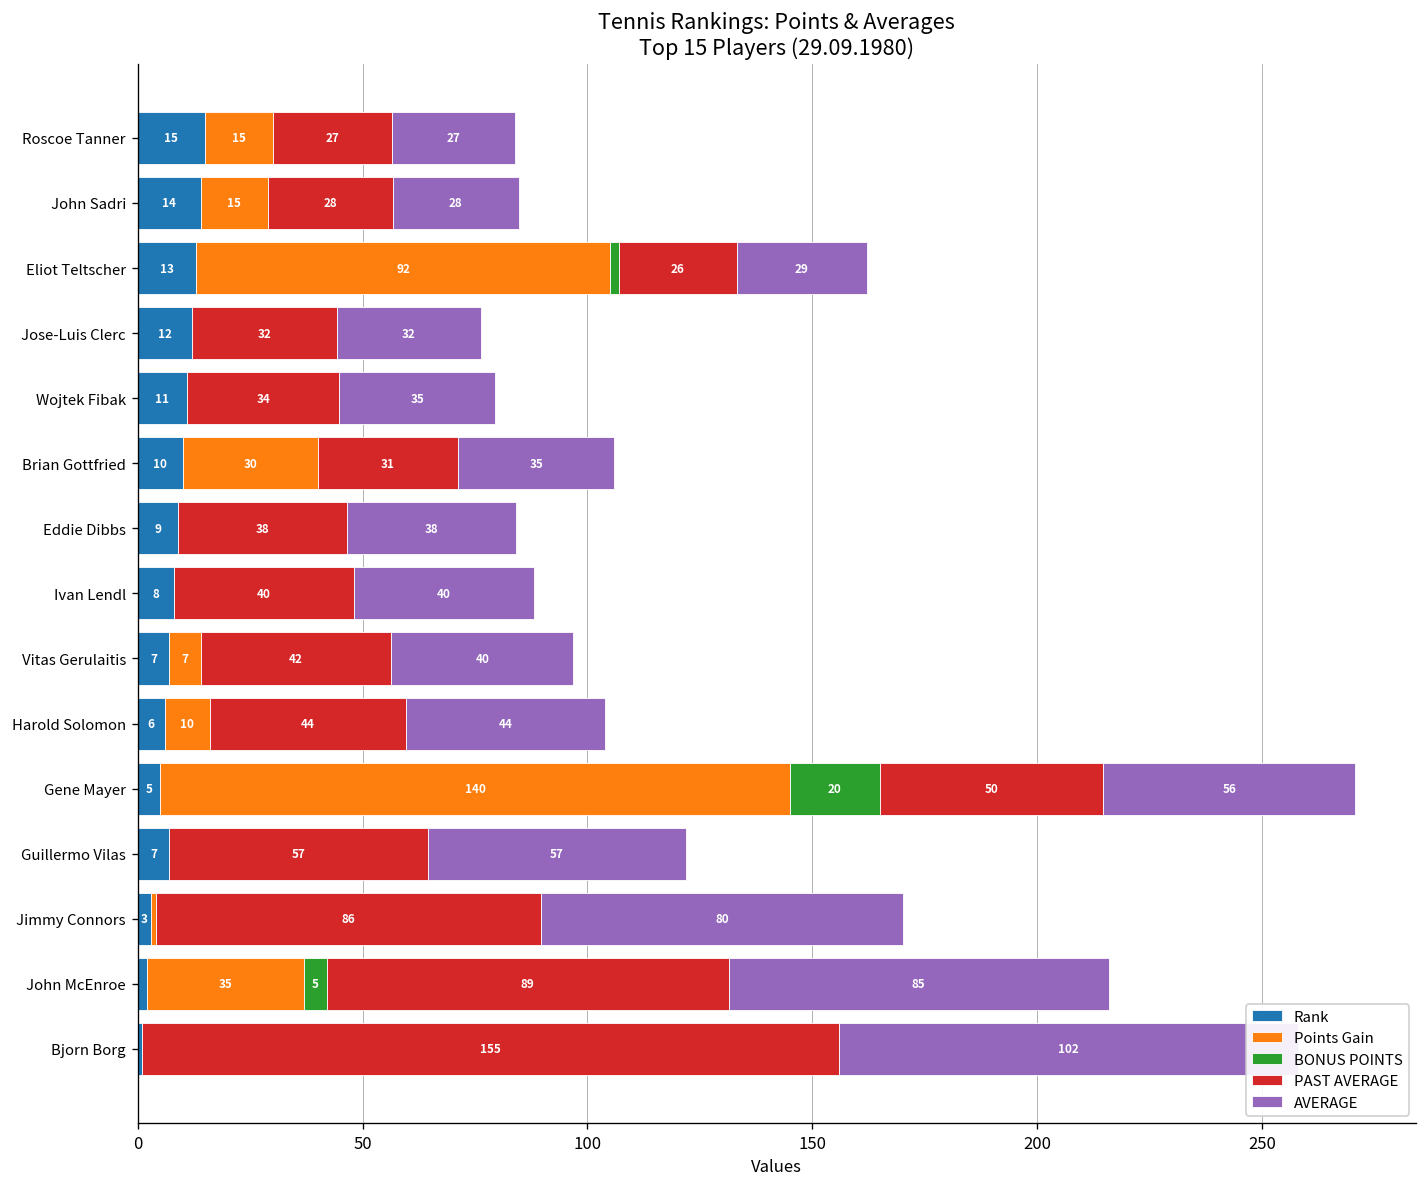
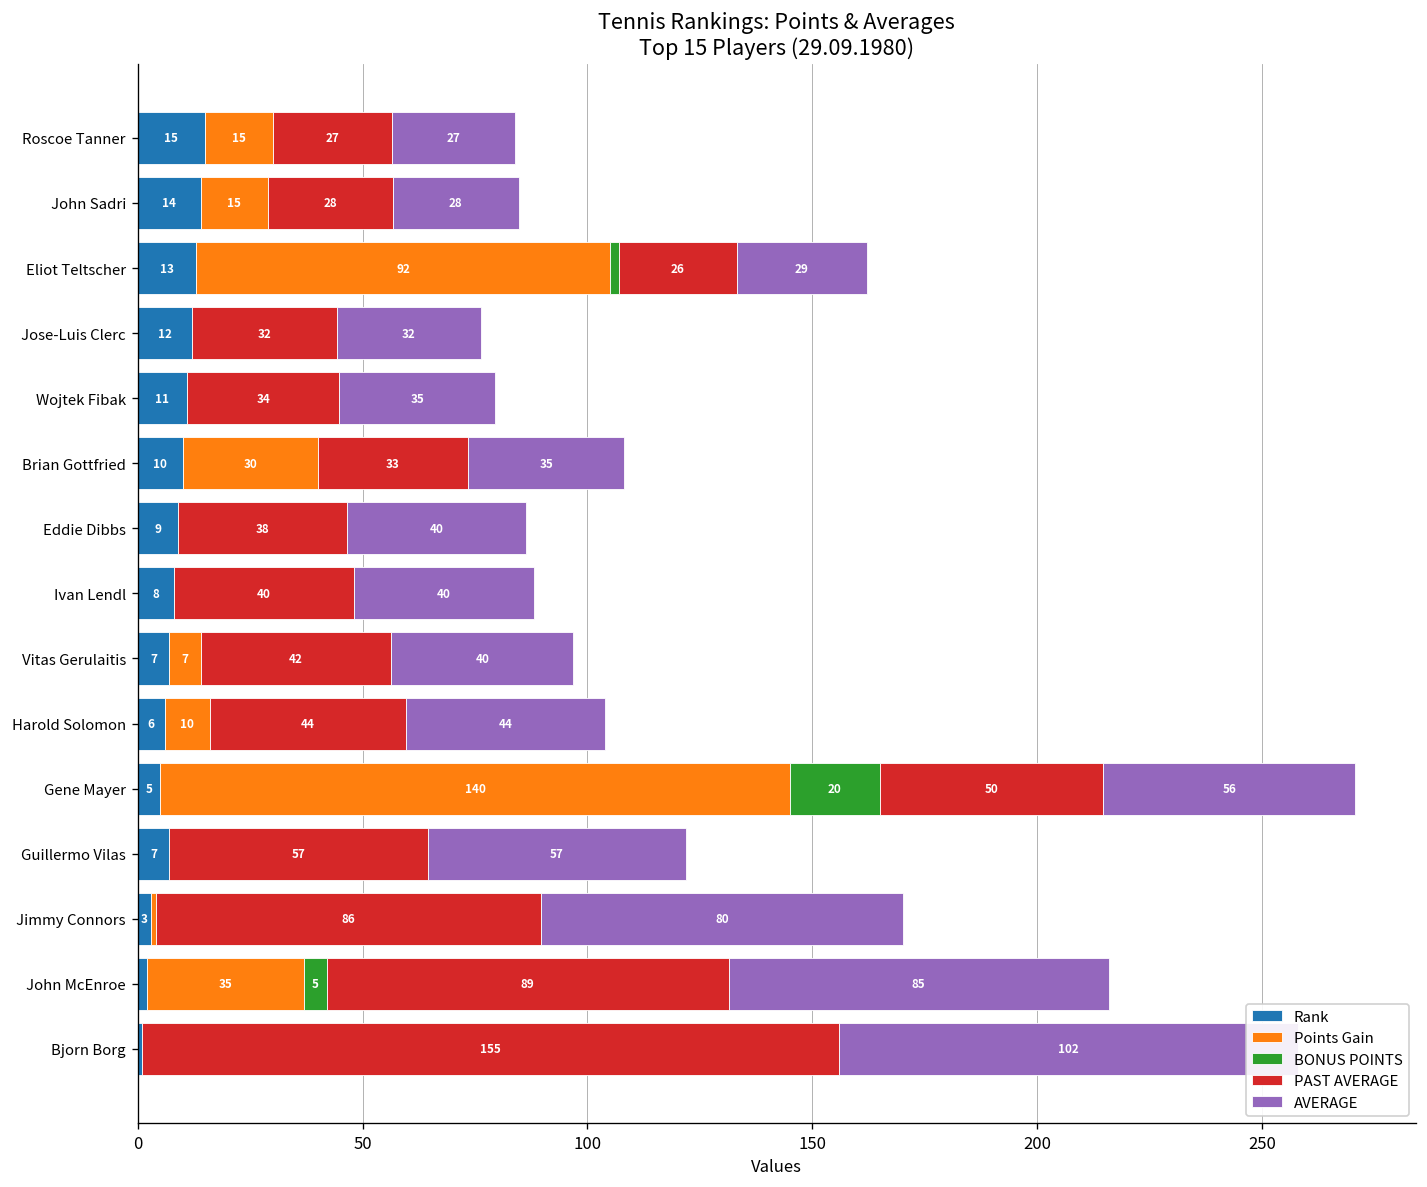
  {
    "Rank": {
      "Roscoe Tanner": 15,
      "John Sadri": 14,
      "Eliot Teltscher": 13,
      "Jose-Luis Clerc": 12,
      "Wojtek Fibak": 11,
      "Brian Gottfried": 10,
      "Eddie Dibbs": 9,
      "Ivan Lendl": 8,
      "Vitas Gerulaitis": 7,
      "Harold Solomon": 6,
      "Gene Mayer": 5,
      "Guillermo Vilas": 7,
      "Jimmy Connors": 3
    },
    "Points Gain": {
      "Roscoe Tanner": 15,
      "John Sadri": 15,
      "Eliot Teltscher": 92,
      "Brian Gottfried": 30,
      "Vitas Gerulaitis": 7,
      "Harold Solomon": 10,
      "Gene Mayer": 140,
      "John McEnroe": 35
    },
    "BONUS POINTS": {
      "Gene Mayer": 20,
      "John McEnroe": 5
    },
    "PAST AVERAGE": {
      "Roscoe Tanner": 27,
      "John Sadri": 28,
      "Eliot Teltscher": 26,
      "Jose-Luis Clerc": 32,
      "Wojtek Fibak": 34,
-     "Brian Gottfried": 31,
+     "Brian Gottfried": 33,
      "Eddie Dibbs": 38,
      "Ivan Lendl": 40,
      "Vitas Gerulaitis": 42,
      "Harold Solomon": 44,
      "Gene Mayer": 50,
      "Guillermo Vilas": 57,
      "Jimmy Connors": 86,
      "John McEnroe": 89,
      "Bjorn Borg": 155
    },
    "AVERAGE": {
      "Roscoe Tanner": 27,
      "John Sadri": 28,
      "Eliot Teltscher": 29,
      "Jose-Luis Clerc": 32,
      "Wojtek Fibak": 35,
      "Brian Gottfried": 35,
-     "Eddie Dibbs": 38,
+     "Eddie Dibbs": 40,
      "Ivan Lendl": 40,
      "Vitas Gerulaitis": 40,
      "Harold Solomon": 44,
      "Gene Mayer": 56,
      "Guillermo Vilas": 57,
      "Jimmy Connors": 80,
      "John McEnroe": 85
    }
  }
